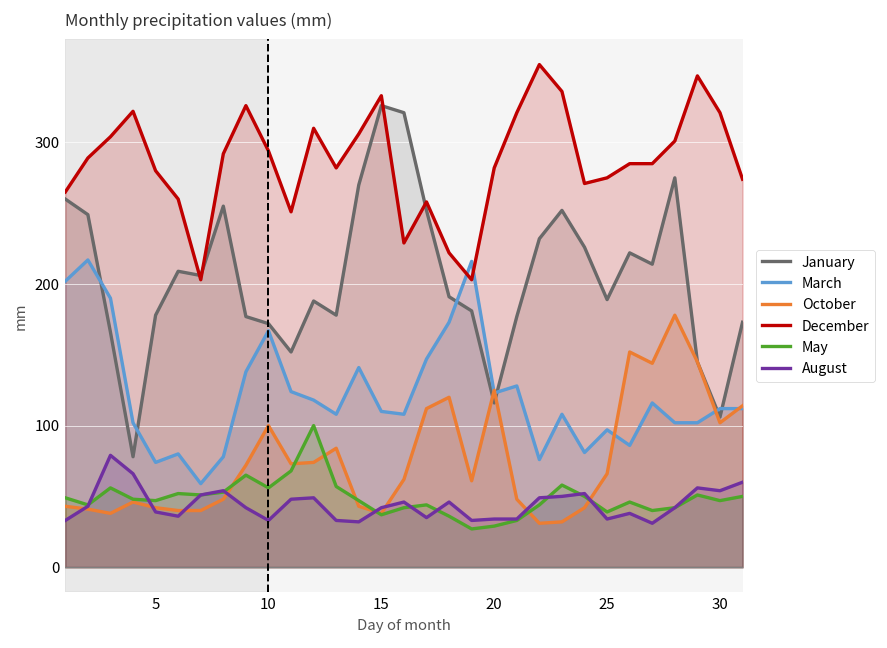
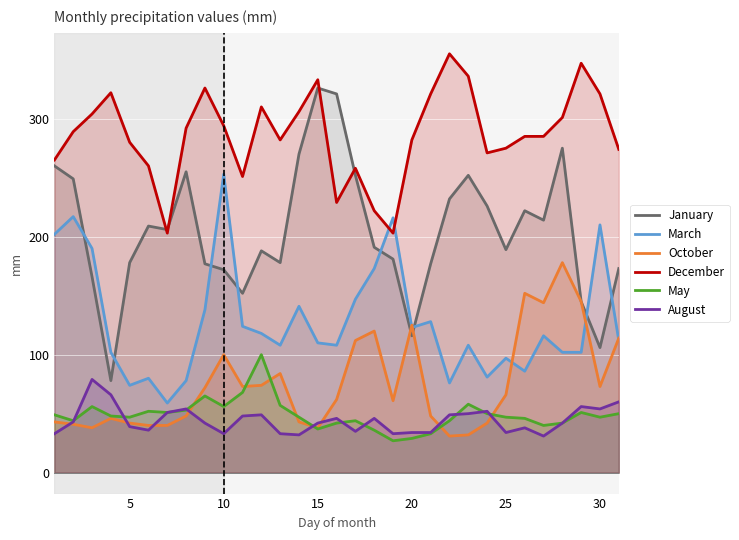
  {
    "January": {
      "5": 178,
      "10": 172,
      "15": 326,
      "20": 116,
      "25": 189,
      "30": 106
    },
    "March": {
      "5": 74,
-     "10": 167,
+     "10": 253,
      "15": 110,
      "25": 97,
-     "30": 112
+     "30": 210
    },
    "October": {
      "5": 42,
      "10": 100,
      "25": 66,
-     "30": 102
+     "30": 73
    },
    "December": {
      "5": 280,
      "10": 294,
      "15": 333,
      "20": 282,
      "25": 275,
      "30": 321
    },
    "May": {
      "5": 47,
      "10": 56,
      "20": 29,
-     "25": 39,
+     "25": 47,
      "30": 47
    },
    "August": {
      "5": 39,
      "10": 33,
      "15": 42,
      "20": 34,
      "25": 34,
      "30": 54
    }
  }
